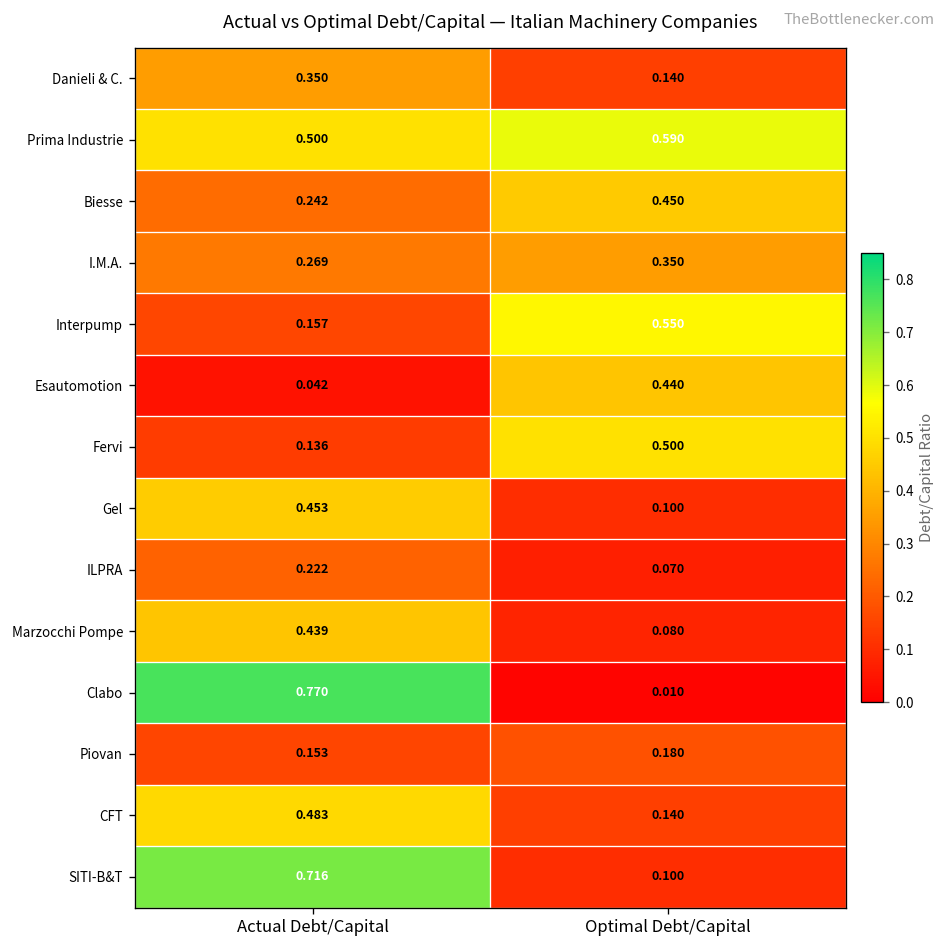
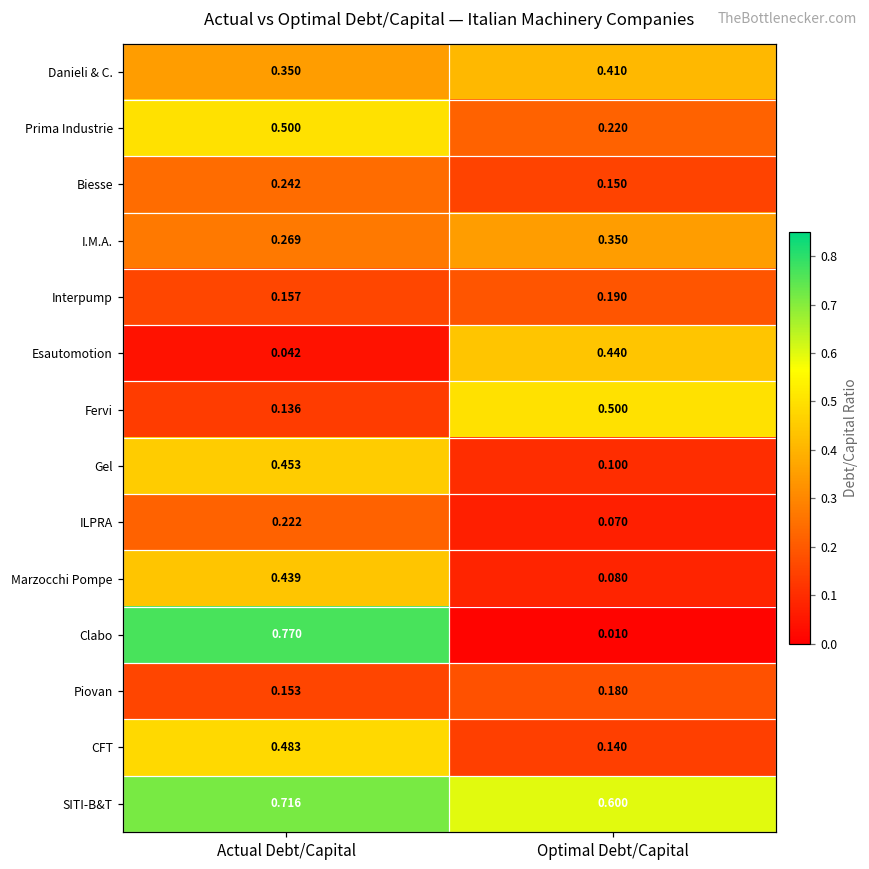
  {
    "Danieli & C.": {
      "Actual Debt/Capital": 0.350,
-     "Optimal Debt/Capital": 0.140
+     "Optimal Debt/Capital": 0.410
    },
    "Prima Industrie": {
      "Actual Debt/Capital": 0.500,
-     "Optimal Debt/Capital": 0.590
+     "Optimal Debt/Capital": 0.220
    },
    "Biesse": {
      "Actual Debt/Capital": 0.242,
-     "Optimal Debt/Capital": 0.450
+     "Optimal Debt/Capital": 0.150
    },
    "I.M.A.": {
      "Actual Debt/Capital": 0.269,
      "Optimal Debt/Capital": 0.350
    },
    "Interpump": {
      "Actual Debt/Capital": 0.157,
-     "Optimal Debt/Capital": 0.550
+     "Optimal Debt/Capital": 0.190
    },
    "Esautomotion": {
      "Actual Debt/Capital": 0.042,
      "Optimal Debt/Capital": 0.440
    },
    "Fervi": {
      "Actual Debt/Capital": 0.136,
      "Optimal Debt/Capital": 0.500
    },
    "Gel": {
      "Actual Debt/Capital": 0.453,
      "Optimal Debt/Capital": 0.100
    },
    "ILPRA": {
      "Actual Debt/Capital": 0.222,
      "Optimal Debt/Capital": 0.070
    },
    "Marzocchi Pompe": {
      "Actual Debt/Capital": 0.439,
      "Optimal Debt/Capital": 0.080
    },
    "Clabo": {
      "Actual Debt/Capital": 0.770,
      "Optimal Debt/Capital": 0.010
    },
    "Piovan": {
      "Actual Debt/Capital": 0.153,
      "Optimal Debt/Capital": 0.180
    },
    "CFT": {
      "Actual Debt/Capital": 0.483,
      "Optimal Debt/Capital": 0.140
    },
    "SITI-B&T": {
      "Actual Debt/Capital": 0.716,
-     "Optimal Debt/Capital": 0.100
+     "Optimal Debt/Capital": 0.600
    }
  }
